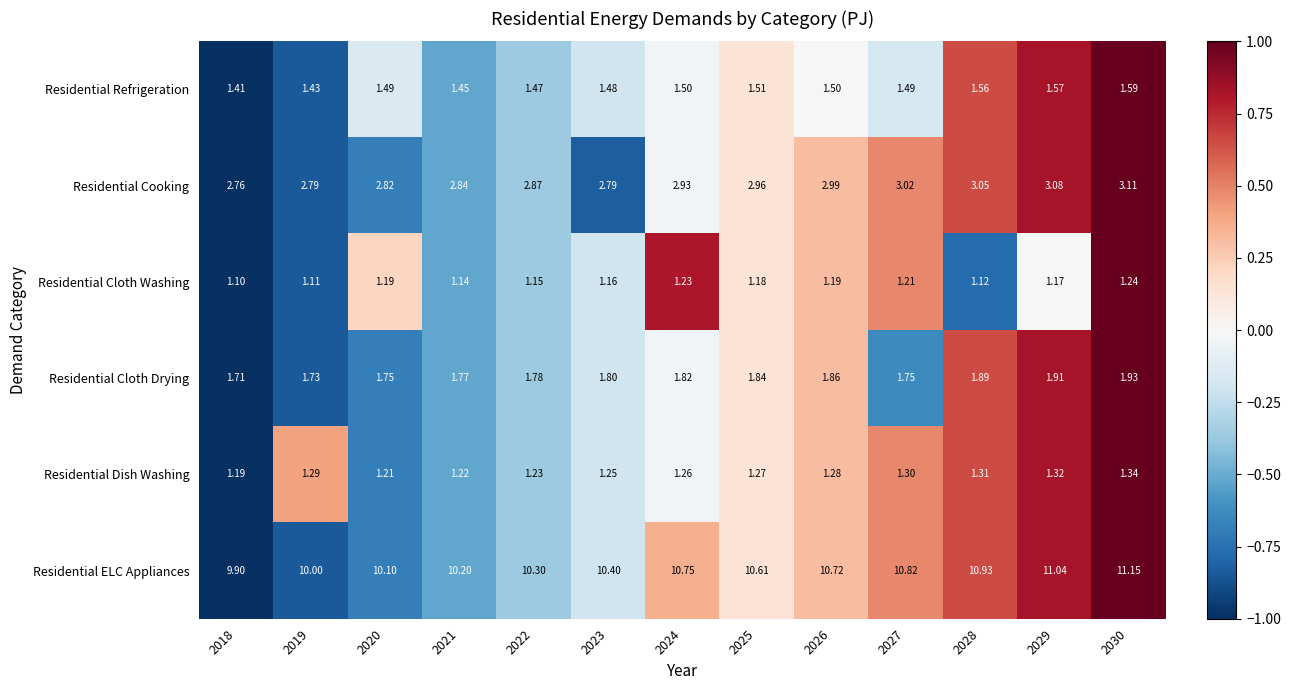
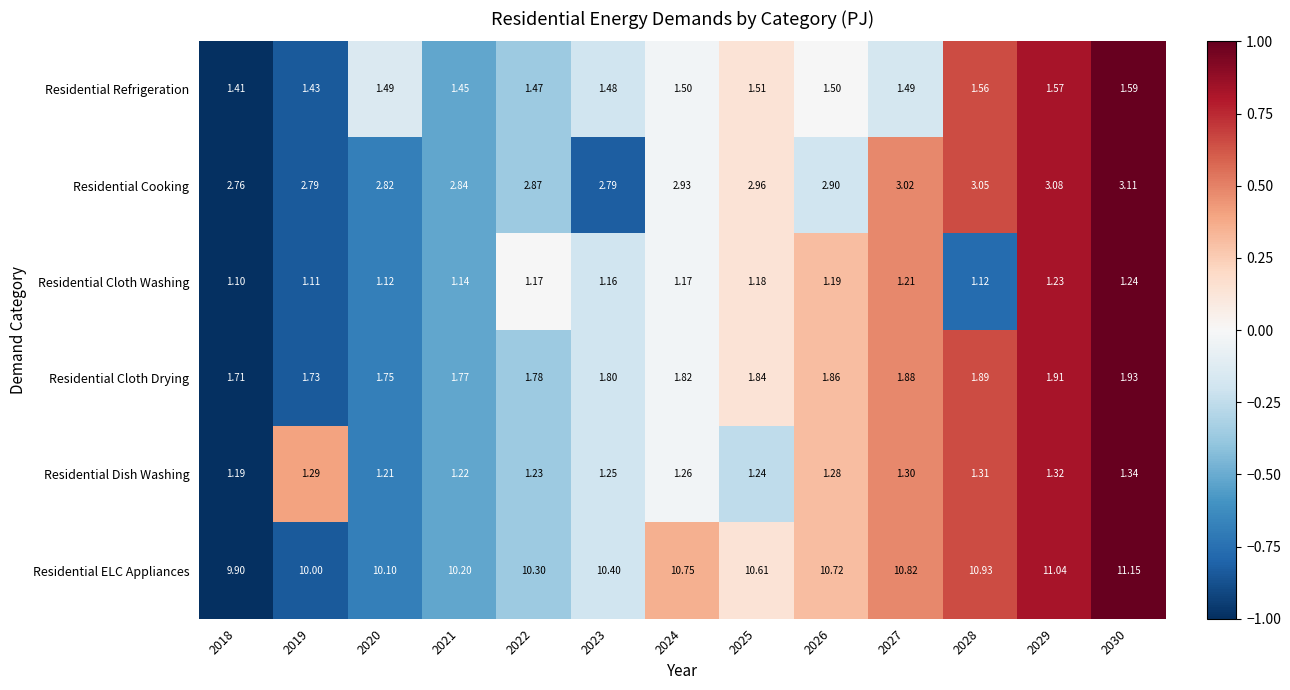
  {
    "Residential Refrigeration": {
      "2018": 1.41,
      "2019": 1.43,
      "2020": 1.49,
      "2021": 1.45,
      "2022": 1.47,
      "2023": 1.48,
      "2024": 1.50,
      "2025": 1.51,
      "2026": 1.50,
      "2027": 1.49,
      "2028": 1.56,
      "2029": 1.57,
      "2030": 1.59
    },
    "Residential Cooking": {
      "2018": 2.76,
      "2019": 2.79,
      "2020": 2.82,
      "2021": 2.84,
      "2022": 2.87,
      "2023": 2.79,
      "2024": 2.93,
      "2025": 2.96,
-     "2026": 2.99,
+     "2026": 2.90,
      "2027": 3.02,
      "2028": 3.05,
      "2029": 3.08,
      "2030": 3.11
    },
    "Residential Cloth Washing": {
      "2018": 1.10,
      "2019": 1.11,
-     "2020": 1.19,
+     "2020": 1.12,
      "2021": 1.14,
-     "2022": 1.15,
+     "2022": 1.17,
      "2023": 1.16,
-     "2024": 1.23,
+     "2024": 1.17,
      "2025": 1.18,
      "2026": 1.19,
      "2027": 1.21,
      "2028": 1.12,
-     "2029": 1.17,
+     "2029": 1.23,
      "2030": 1.24
    },
    "Residential Cloth Drying": {
      "2018": 1.71,
      "2019": 1.73,
      "2020": 1.75,
      "2021": 1.77,
      "2022": 1.78,
      "2023": 1.80,
      "2024": 1.82,
      "2025": 1.84,
      "2026": 1.86,
-     "2027": 1.75,
+     "2027": 1.88,
      "2028": 1.89,
      "2029": 1.91,
      "2030": 1.93
    },
    "Residential Dish Washing": {
      "2018": 1.19,
      "2019": 1.29,
      "2020": 1.21,
      "2021": 1.22,
      "2022": 1.23,
      "2023": 1.25,
      "2024": 1.26,
-     "2025": 1.27,
+     "2025": 1.24,
      "2026": 1.28,
      "2027": 1.30,
      "2028": 1.31,
      "2029": 1.32,
      "2030": 1.34
    },
    "Residential ELC Appliances": {
      "2018": 9.90,
      "2019": 10.00,
      "2020": 10.10,
      "2021": 10.20,
      "2022": 10.30,
      "2023": 10.40,
      "2024": 10.75,
      "2025": 10.61,
      "2026": 10.72,
      "2027": 10.82,
      "2028": 10.93,
      "2029": 11.04,
      "2030": 11.15
    }
  }
